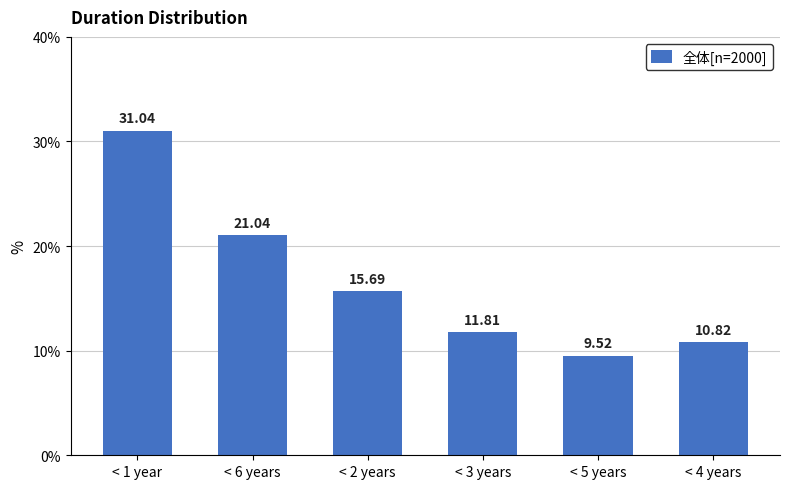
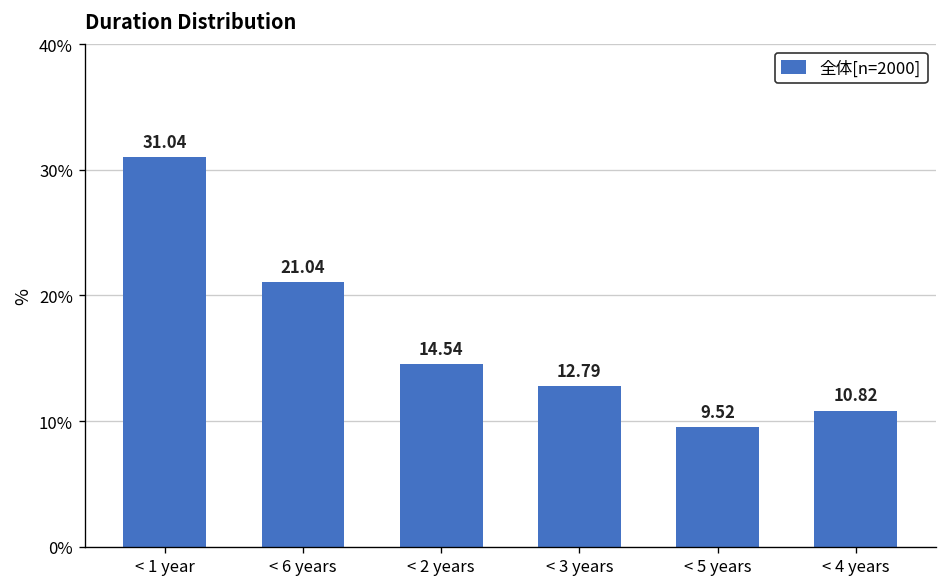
  {
    "< 1 year": 31.04,
    "< 6 years": 21.04,
-   "< 2 years": 15.69,
-   "< 3 years": 11.81,
+   "< 2 years": 14.54,
+   "< 3 years": 12.79,
    "< 5 years": 9.52,
    "< 4 years": 10.82
  }
